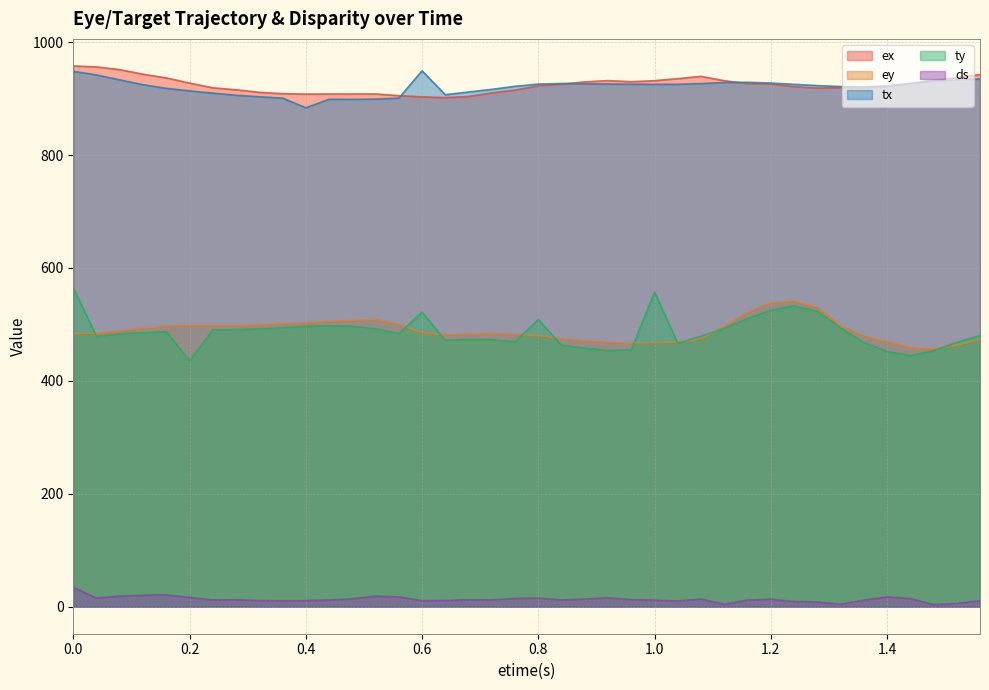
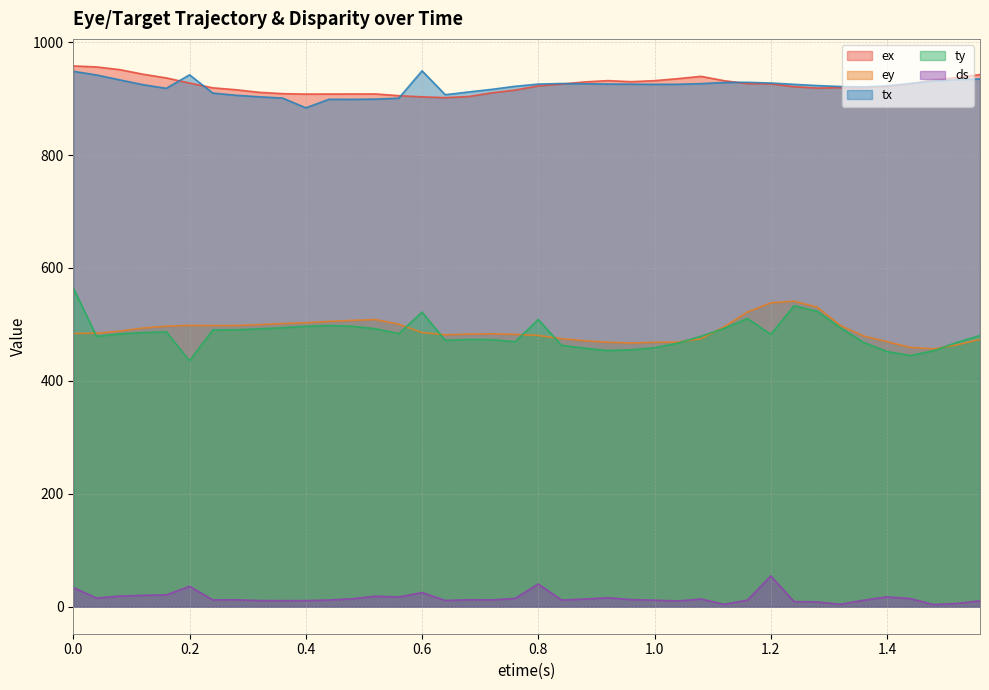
  {
    "tx": {
      "0.0": 950,
-     "0.2": 910,
+     "0.2": 940,
      "0.4": 880,
      "0.6": 950,
      "1.0": 930
    },
    "ty": {
      "0.0": 560,
      "0.2": 440,
      "0.4": 500,
      "0.6": 520,
      "0.8": 510,
-     "1.0": 560,
-     "1.2": 530,
+     "1.0": 460,
+     "1.2": 480,
      "1.4": 450
    },
    "ds": {
      "0.0": 30,
-     "0.2": 20,
+     "0.2": 40,
      "0.4": 10,
-     "0.6": 10,
-     "0.8": 20,
+     "0.6": 30,
+     "0.8": 40,
      "1.0": 10,
-     "1.2": 10,
+     "1.2": 50,
      "1.4": 20
    }
  }
